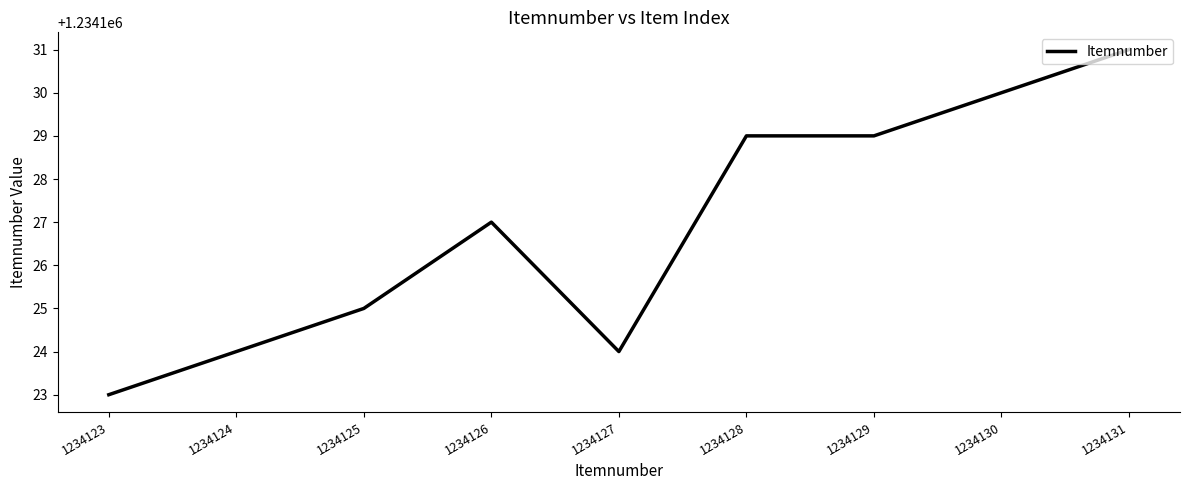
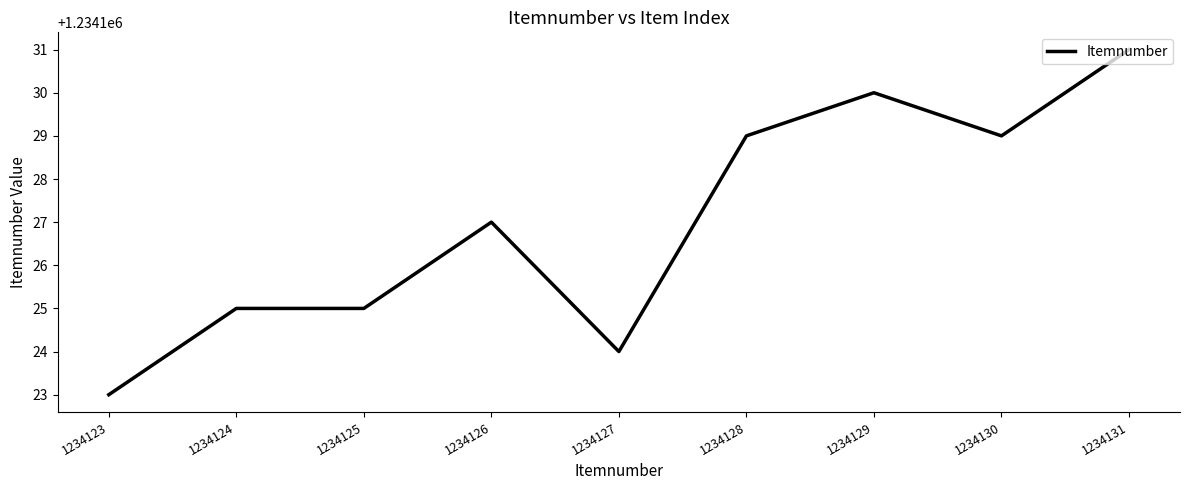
  {
    "1234123": 1234123,
-   "1234124": 1234124,
+   "1234124": 1234125,
    "1234125": 1234125,
    "1234126": 1234127,
    "1234127": 1234124,
    "1234128": 1234129,
-   "1234129": 1234129,
-   "1234130": 1234130
+   "1234129": 1234130,
+   "1234130": 1234129
  }
